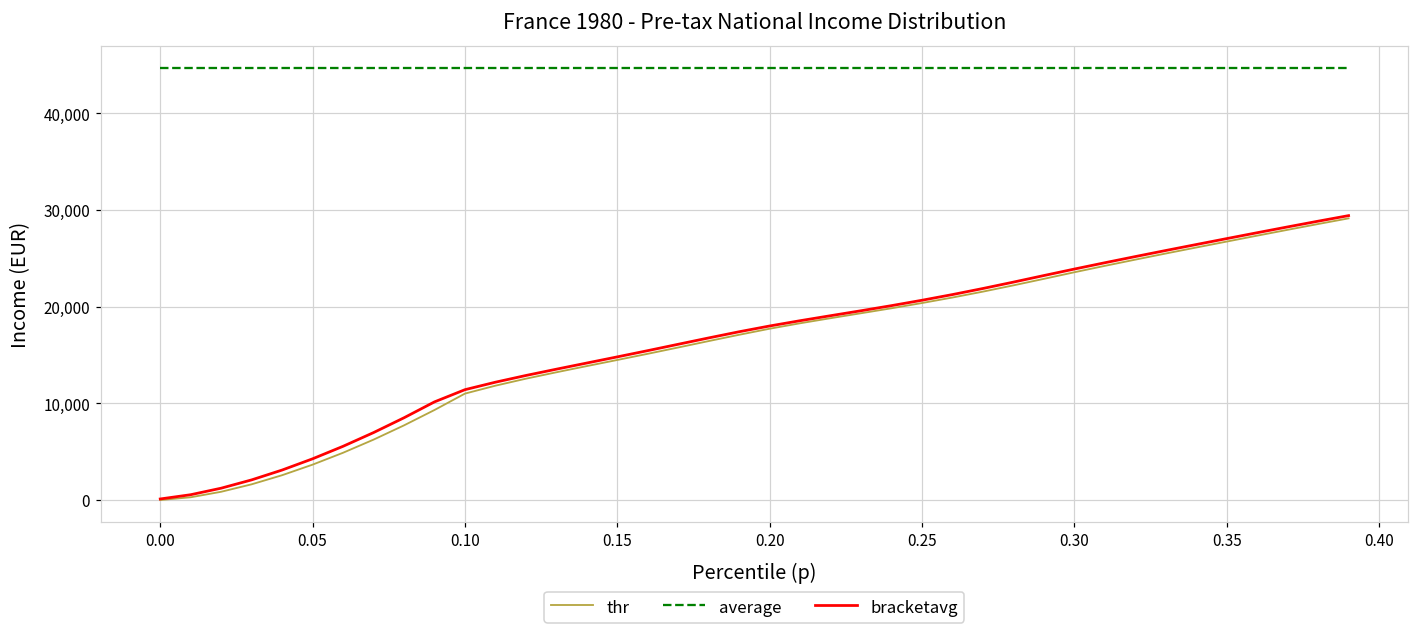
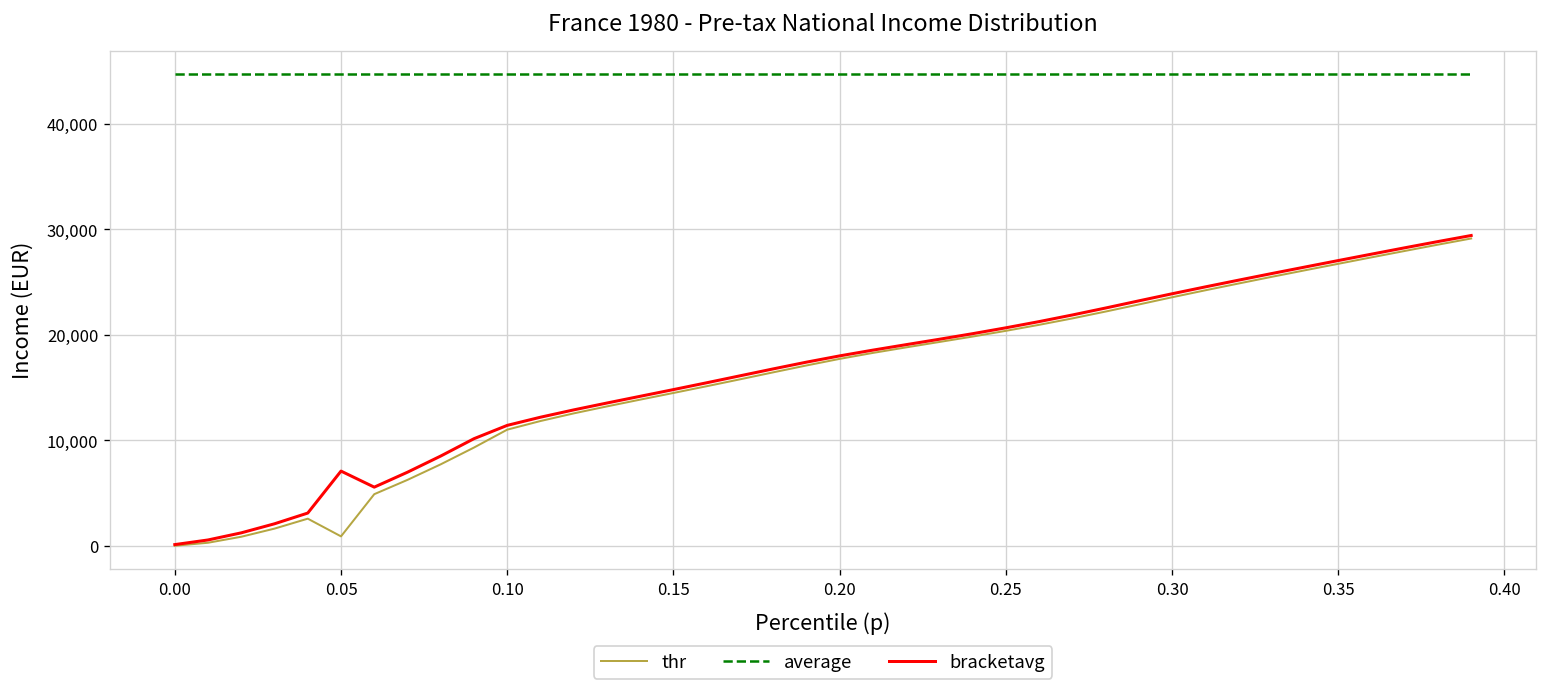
  {
    "thr": {
-     "0.05": "4,000",
+     "0.05": "1,000",
      "0.10": "11,000",
      "0.15": "14,000",
      "0.25": "20,000",
      "0.30": "24,000",
      "0.35": "27,000"
    },
    "average": {
      "0.00": "45,000",
      "0.05": "45,000",
      "0.10": "45,000",
      "0.15": "45,000",
      "0.20": "45,000",
      "0.25": "45,000",
      "0.30": "45,000",
      "0.35": "45,000"
    },
    "bracketavg": {
-     "0.05": "4,000",
+     "0.05": "7,000",
      "0.10": "11,000",
      "0.15": "15,000",
      "0.25": "21,000",
      "0.30": "24,000",
      "0.35": "27,000"
    }
  }
